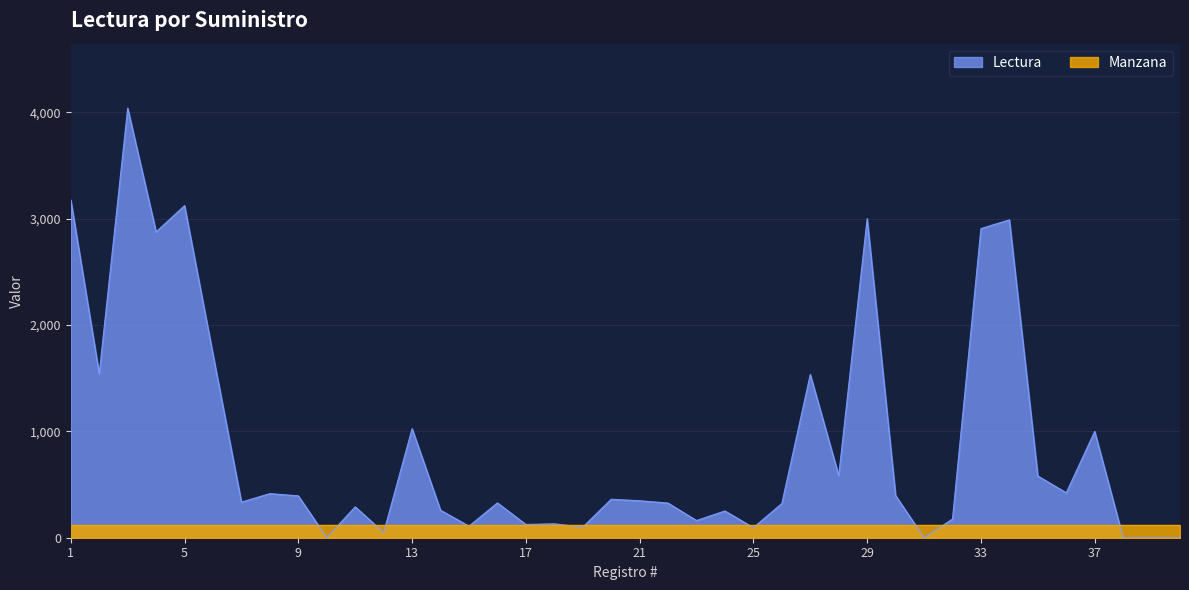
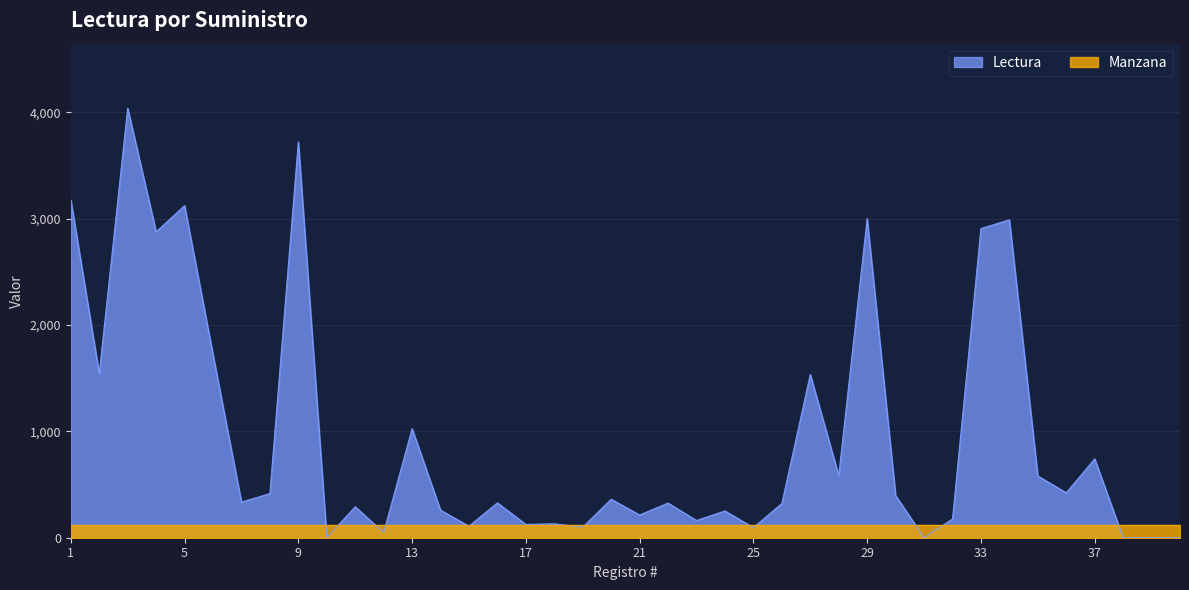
  {
    "Lectura": {
      "1": "3,180",
      "5": "3,120",
-     "9": "390",
+     "9": "3,720",
      "13": "1,030",
-     "21": "350",
+     "21": "210",
      "25": "100",
      "29": "3,000",
      "33": "2,910",
-     "37": "1,000"
+     "37": "740"
    },
    "Manzana": {
      "1": "120",
      "5": "120",
      "9": "120",
      "13": "120",
      "21": "120",
      "25": "120",
      "29": "120",
      "33": "120",
      "37": "120"
    }
  }
